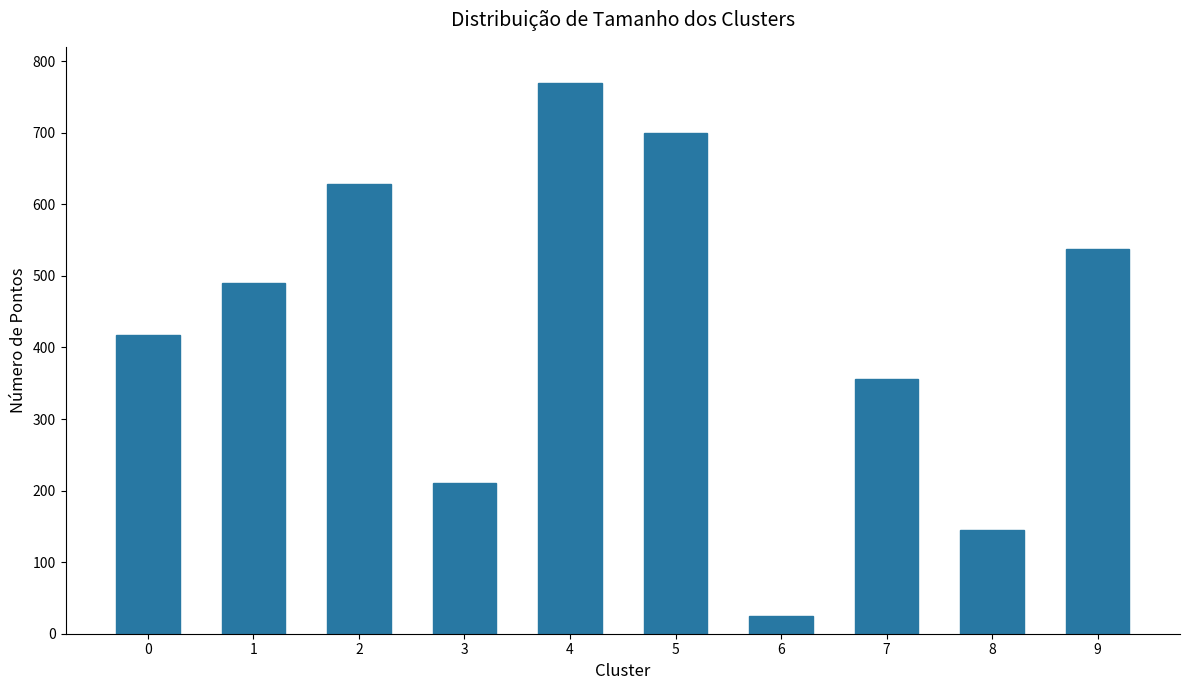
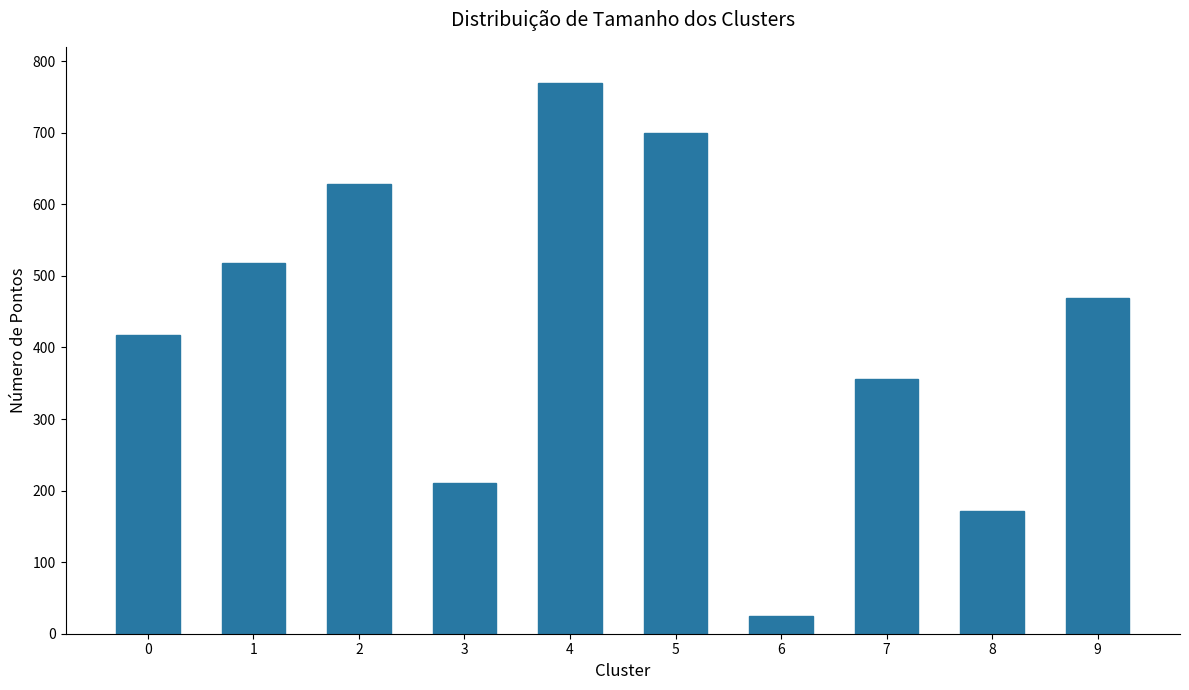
  {
    "0": 420,
-   "1": 490,
+   "1": 520,
    "2": 630,
    "3": 210,
    "4": 770,
    "5": 700,
    "6": 30,
    "7": 360,
-   "8": 150,
-   "9": 540
+   "8": 170,
+   "9": 470
  }
